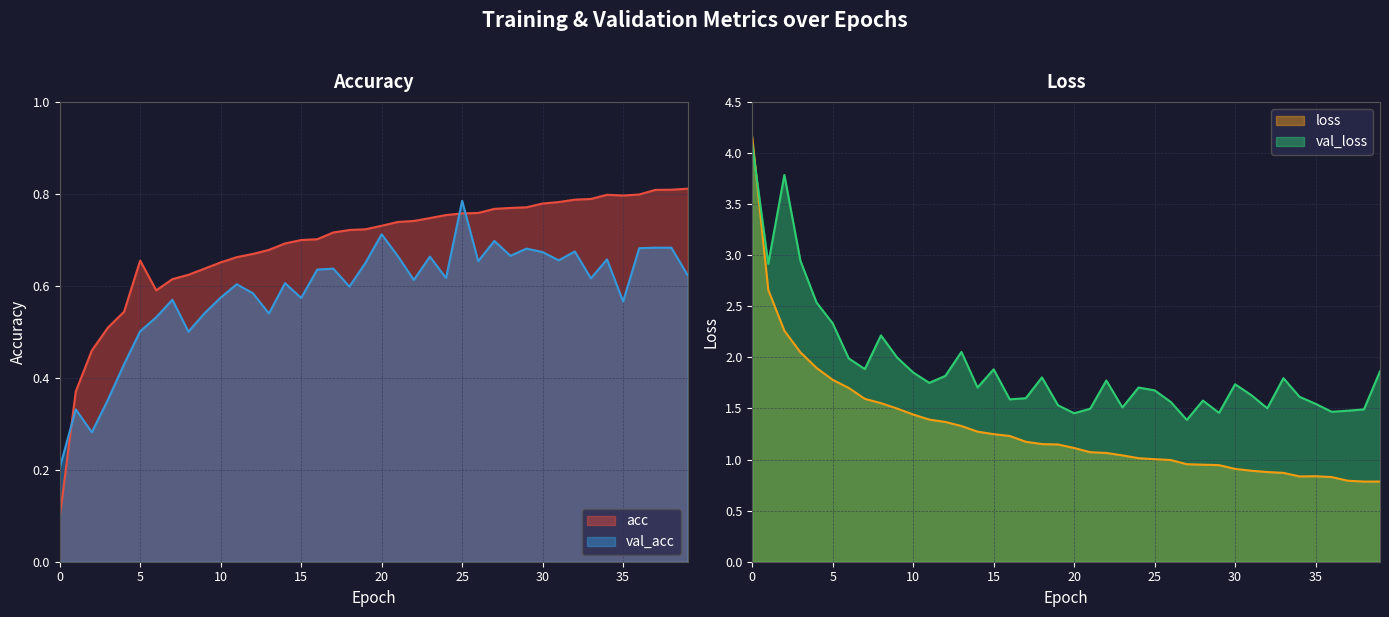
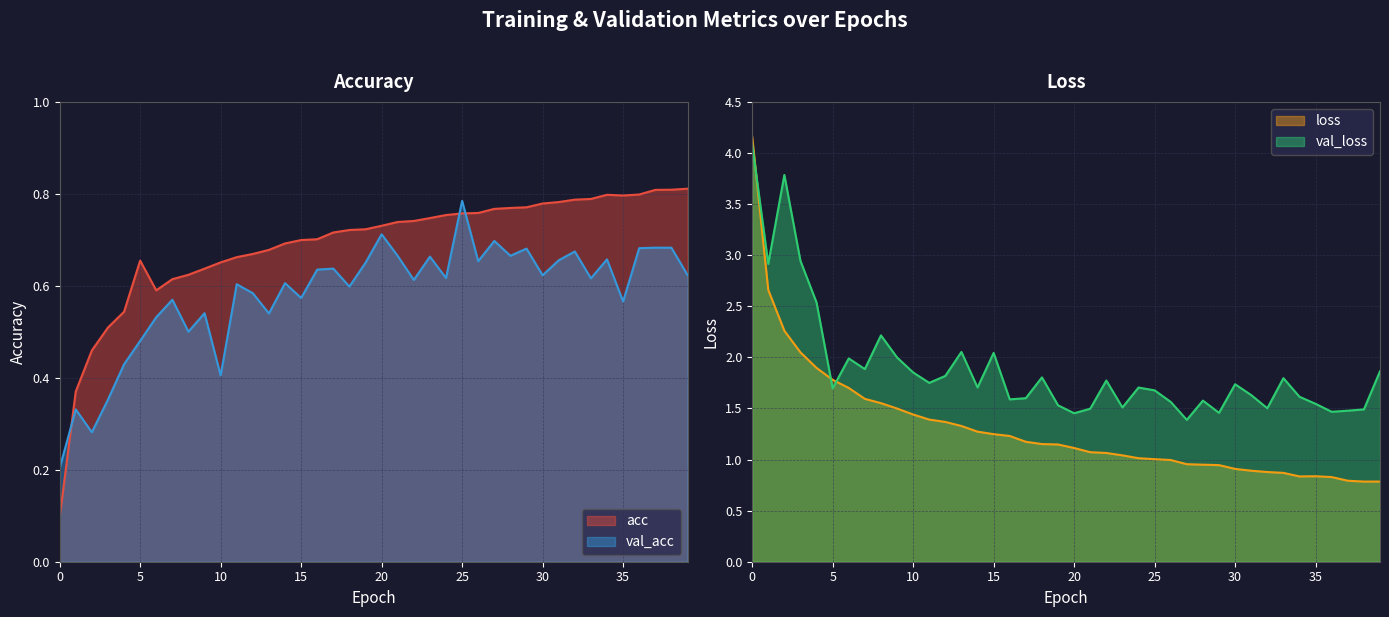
  {
    "Accuracy": {
      "acc": {
        "0": 0.10,
        "5": 0.65,
        "10": 0.65,
        "15": 0.70,
        "20": 0.73,
        "25": 0.76,
        "30": 0.78,
        "35": 0.80
      },
      "val_acc": {
        "0": 0.20,
-       "5": 0.50,
-       "10": 0.57,
+       "5": 0.48,
+       "10": 0.41,
        "15": 0.57,
        "20": 0.71,
        "25": 0.78,
-       "30": 0.67,
+       "30": 0.62,
        "35": 0.57
      }
    },
    "Loss": {
      "loss": {
        "0": 4.16,
        "5": 1.78,
        "10": 1.44,
        "15": 1.25,
        "20": 1.11,
        "25": 1.00,
        "30": 0.91,
        "35": 0.84
      },
      "val_loss": {
        "0": 4.09,
-       "5": 2.33,
+       "5": 1.70,
        "10": 1.85,
-       "15": 1.88,
+       "15": 2.04,
        "20": 1.45,
        "25": 1.68,
        "30": 1.74,
        "35": 1.55
      }
    }
  }
